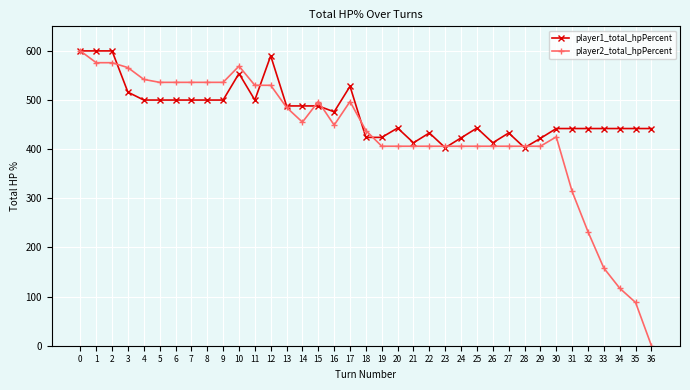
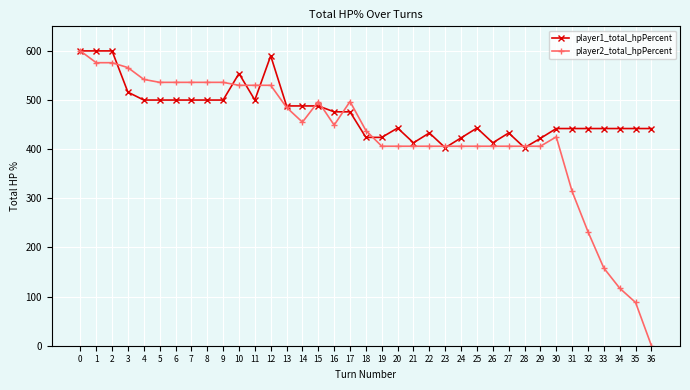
  {
    "player1_total_hpPercent": {
      "1": 600,
      "2": 600,
      "3": 520,
      "4": 500,
      "5": 500,
      "6": 500,
      "7": 500,
      "8": 500,
      "9": 500,
      "10": 550,
      "11": 500,
      "12": 590,
      "14": 490,
      "15": 490,
      "16": 480,
-     "17": 530,
+     "17": 480,
      "18": 420,
      "19": 420,
      "20": 440,
      "21": 410,
      "22": 430,
      "24": 420,
      "25": 440,
      "26": 410,
      "27": 430,
      "29": 420,
      "30": 440,
      "31": 440,
      "32": 440,
      "33": 440,
      "34": 440,
      "35": 440,
      "36": 440
    },
    "player2_total_hpPercent": {
      "1": 580,
      "2": 580,
      "3": 570,
      "4": 540,
      "5": 540,
      "6": 540,
      "7": 540,
      "8": 540,
      "9": 540,
-     "10": 570,
+     "10": 530,
      "11": 530,
      "12": 530,
      "14": 460,
      "15": 500,
      "16": 450,
      "17": 500,
      "18": 440,
      "19": 410,
      "20": 410,
      "21": 410,
      "22": 410,
      "24": 410,
      "25": 410,
      "26": 410,
      "27": 410,
      "29": 410,
      "30": 430,
      "31": 310,
      "32": 230,
      "33": 160,
      "34": 120,
      "35": 90,
      "36": 0
    }
  }
